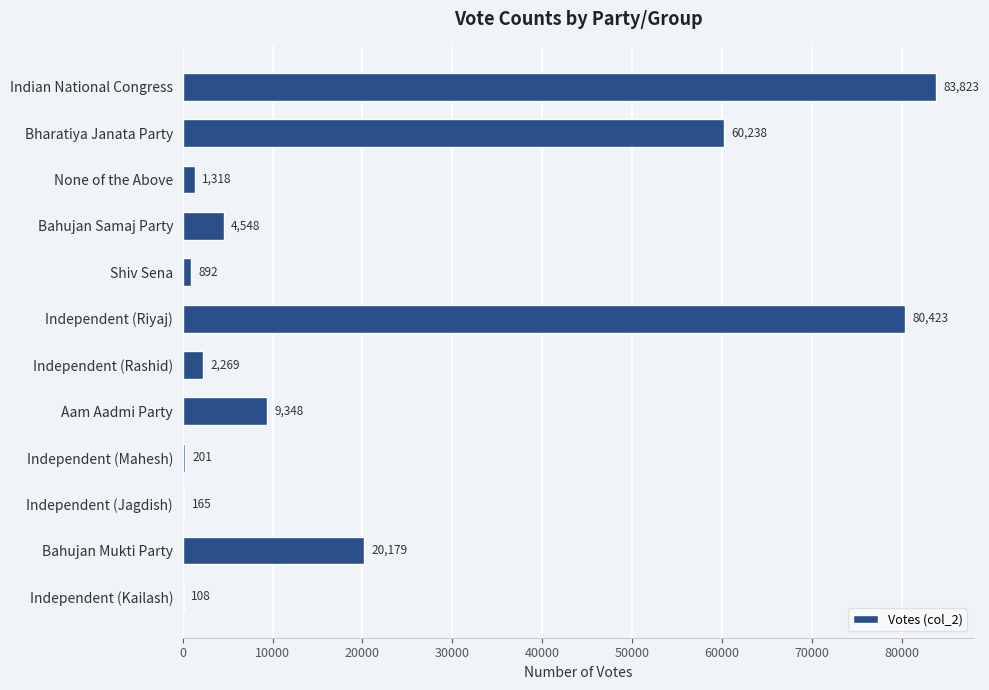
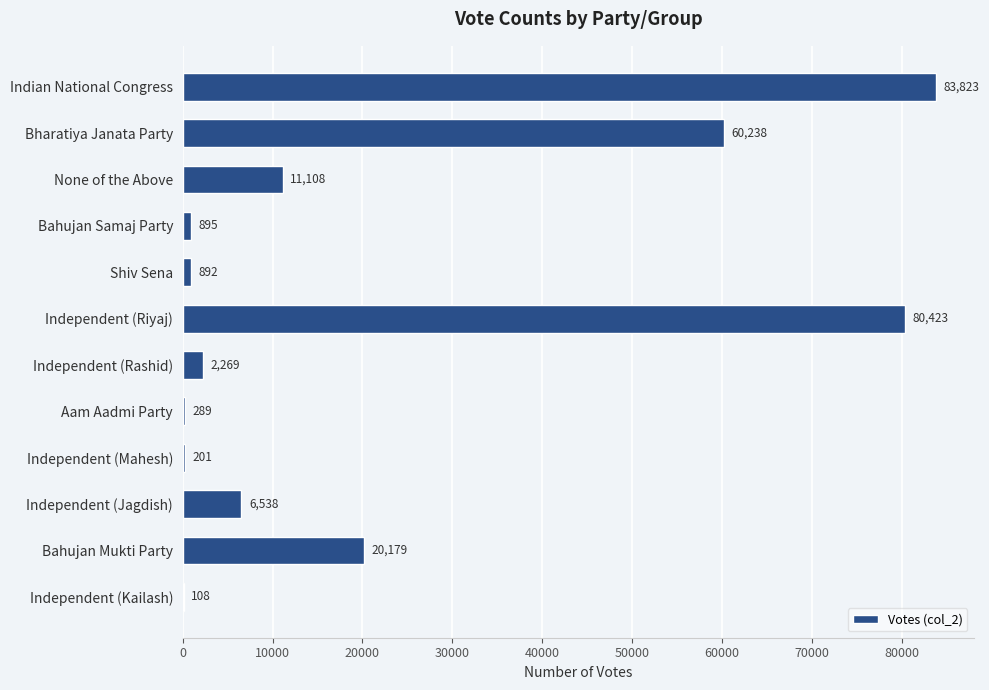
  {
    "Indian National Congress": "83,823",
    "Bharatiya Janata Party": "60,238",
-   "None of the Above": "1,318",
-   "Bahujan Samaj Party": "4,548",
+   "None of the Above": "11,108",
+   "Bahujan Samaj Party": "895",
    "Shiv Sena": "892",
    "Independent (Riyaj)": "80,423",
    "Independent (Rashid)": "2,269",
-   "Aam Aadmi Party": "9,348",
+   "Aam Aadmi Party": "289",
    "Independent (Mahesh)": "201",
-   "Independent (Jagdish)": "165",
+   "Independent (Jagdish)": "6,538",
    "Bahujan Mukti Party": "20,179",
    "Independent (Kailash)": "108"
  }
